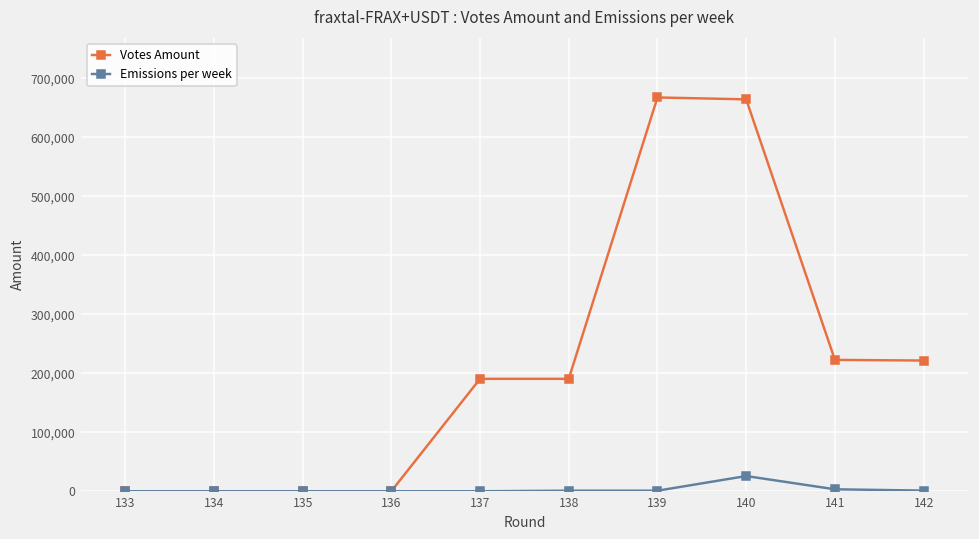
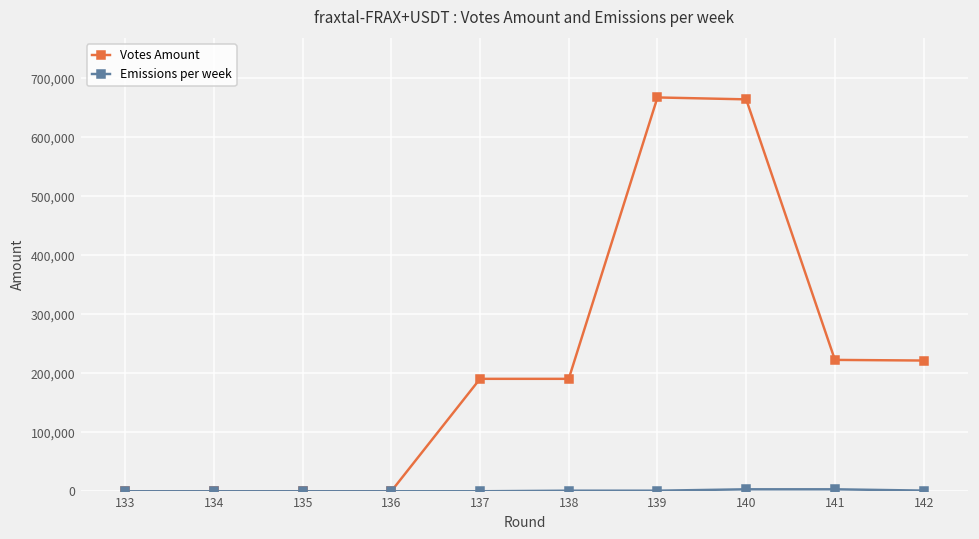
  {
    "Votes Amount": {
      "137": "190,000",
      "138": "190,000",
      "139": "670,000",
      "140": "660,000",
      "141": "220,000",
      "142": "220,000"
    },
    "Emissions per week": {
      "137": "0",
      "138": "0",
      "139": "0",
-     "140": "30,000",
+     "140": "0",
      "141": "0",
      "142": "0"
    }
  }
